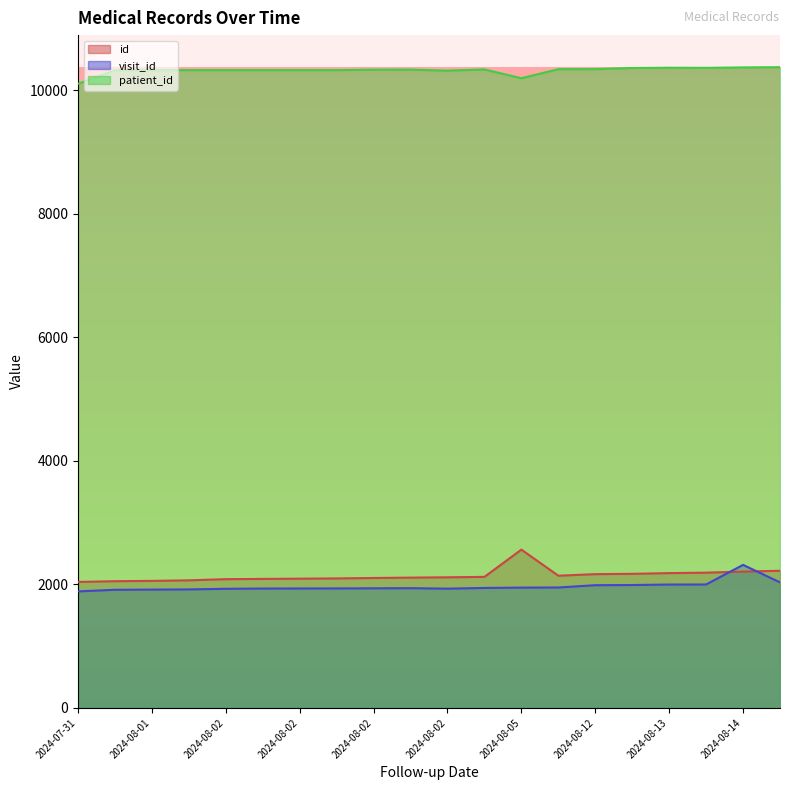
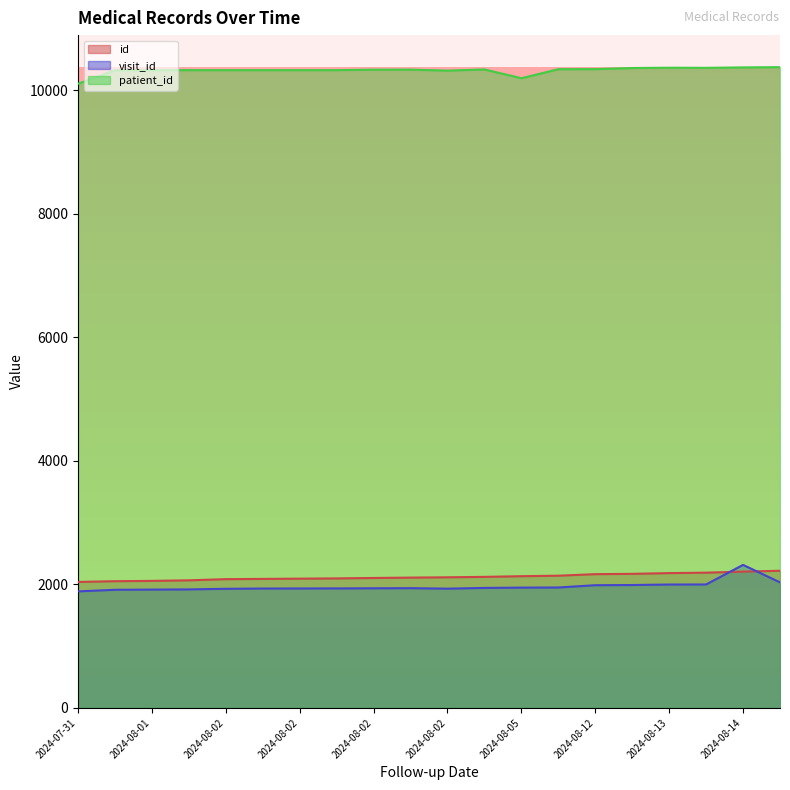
  {
    "id": {
      "2024-07-31": 2000,
-     "2024-08-05": 2600,
+     "2024-08-05": 2100,
      "2024-08-14": 2200
    },
    "visit_id": {
      "2024-07-31": 1900,
      "2024-08-05": 1900,
      "2024-08-14": 2300
    },
    "patient_id": {
      "2024-07-31": 10100,
      "2024-08-05": 10200,
      "2024-08-14": 10400
    }
  }
